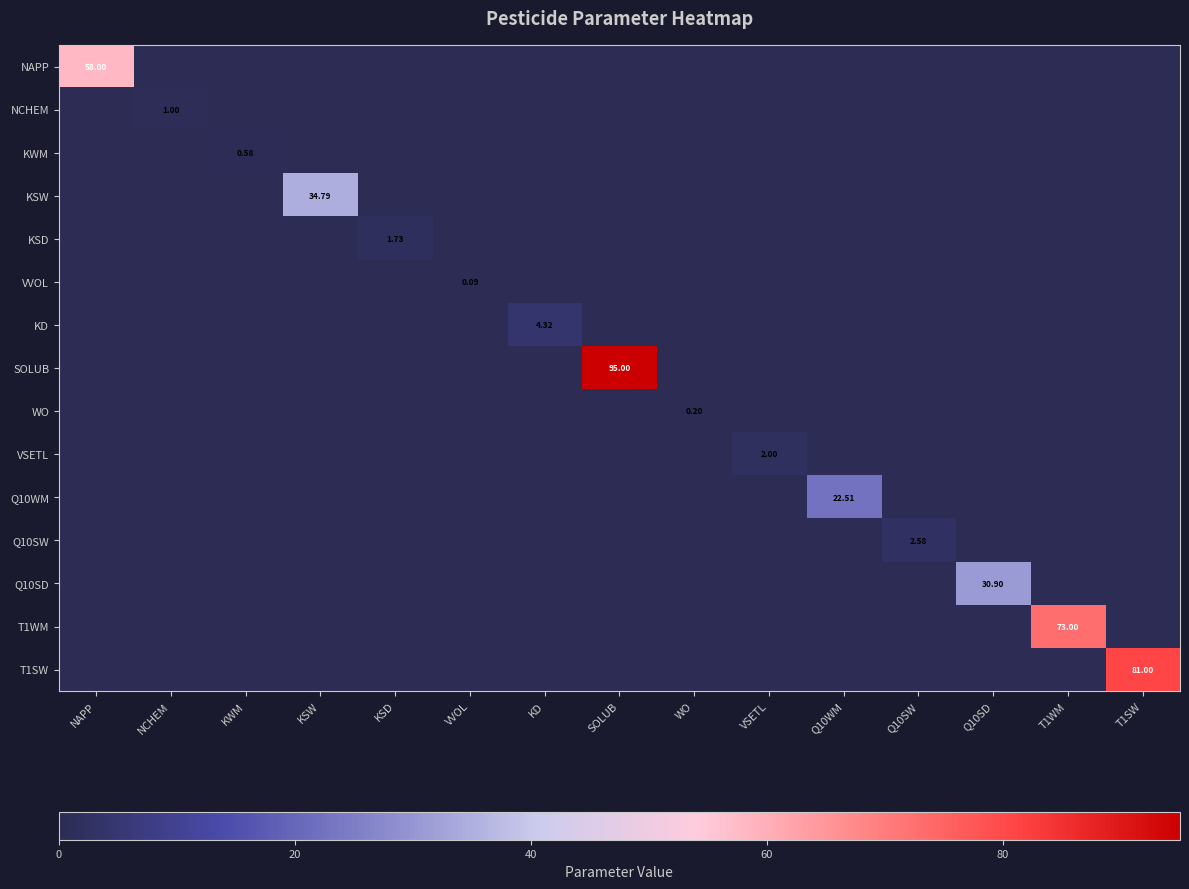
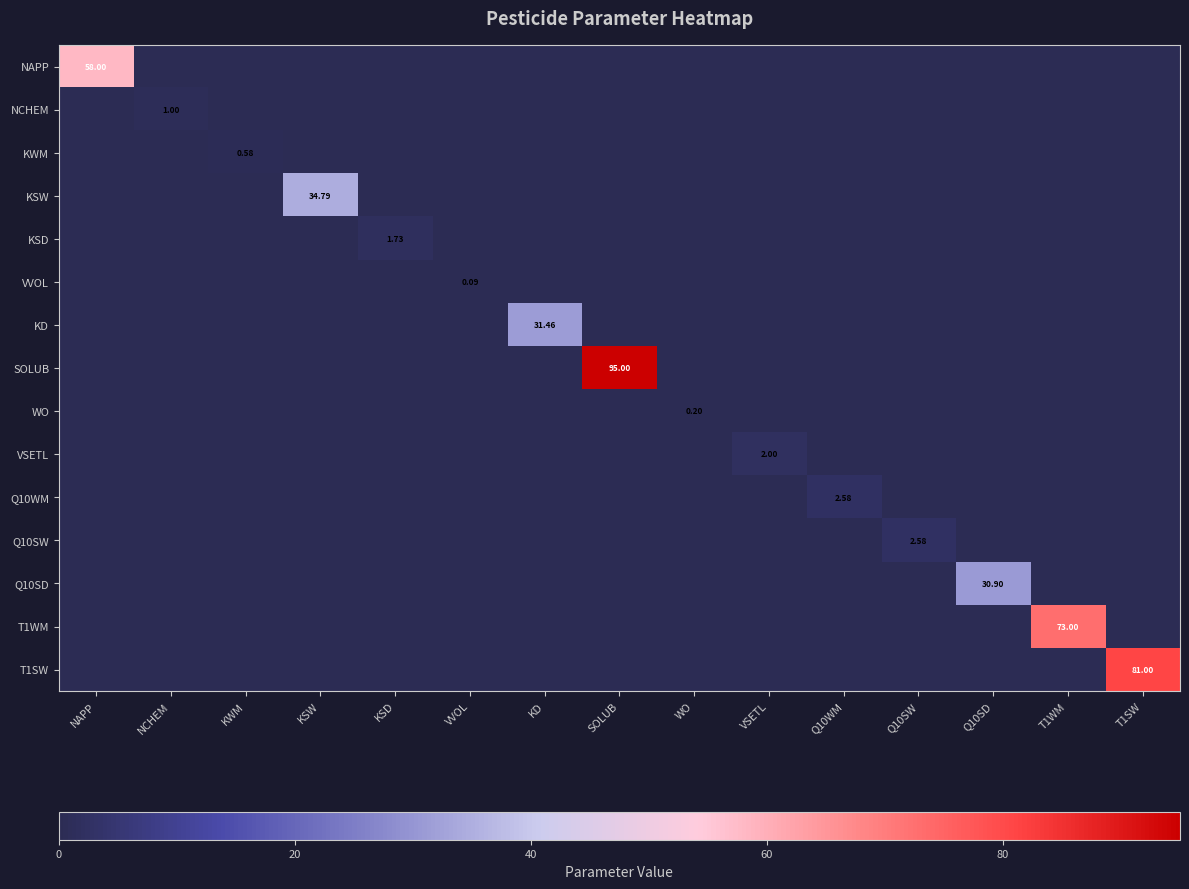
  {
    "NAPP": {
      "NAPP": 58.00
    },
    "NCHEM": {
      "NCHEM": 1.00
    },
    "KWM": {
      "KWM": 0.58
    },
    "KSW": {
      "KSW": 34.79
    },
    "KSD": {
      "KSD": 1.73
    },
    "VVOL": {
      "VVOL": 0.09
    },
    "KD": {
-     "KD": 4.32
+     "KD": 31.46
    },
    "SOLUB": {
      "SOLUB": 95.00
    },
    "WO": {
      "WO": 0.20
    },
    "VSETL": {
      "VSETL": 2.00
    },
    "Q10WM": {
-     "Q10WM": 22.51
+     "Q10WM": 2.58
    },
    "Q10SW": {
      "Q10SW": 2.58
    },
    "Q10SD": {
      "Q10SD": 30.90
    },
    "T1WM": {
      "T1WM": 73.00
    },
    "T1SW": {
      "T1SW": 81.00
    }
  }
